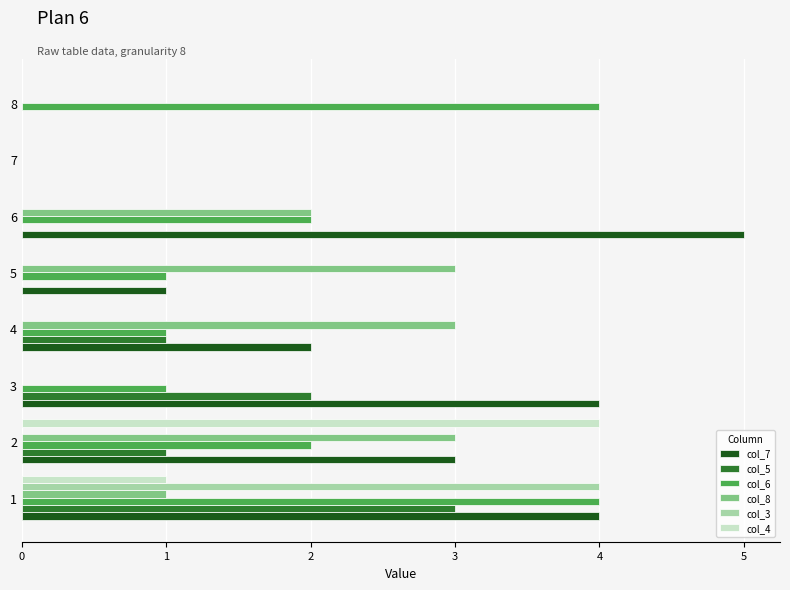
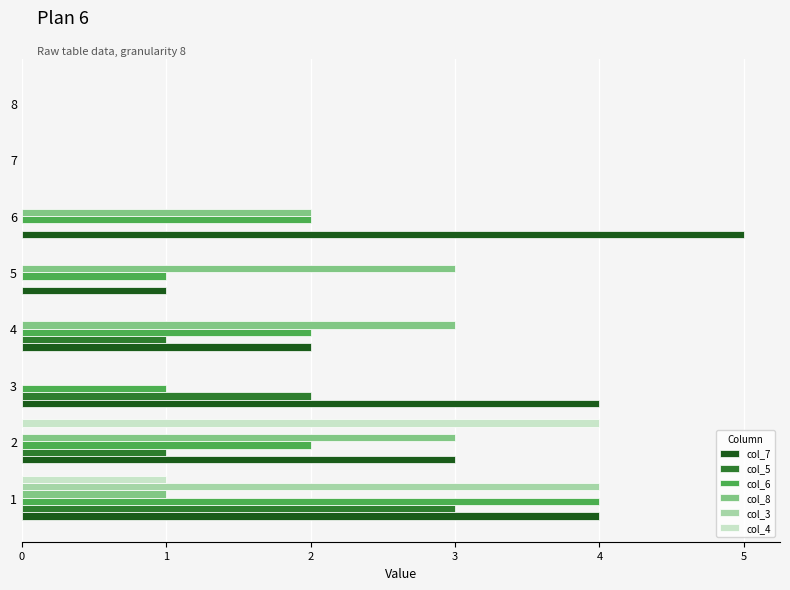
  {
    "col_6": {
-     "8": 4,
+     "8": 0,
      "7": 0,
      "6": 2,
      "5": 1,
-     "4": 1,
+     "4": 2,
      "3": 1,
      "2": 2,
      "1": 4
    }
  }
